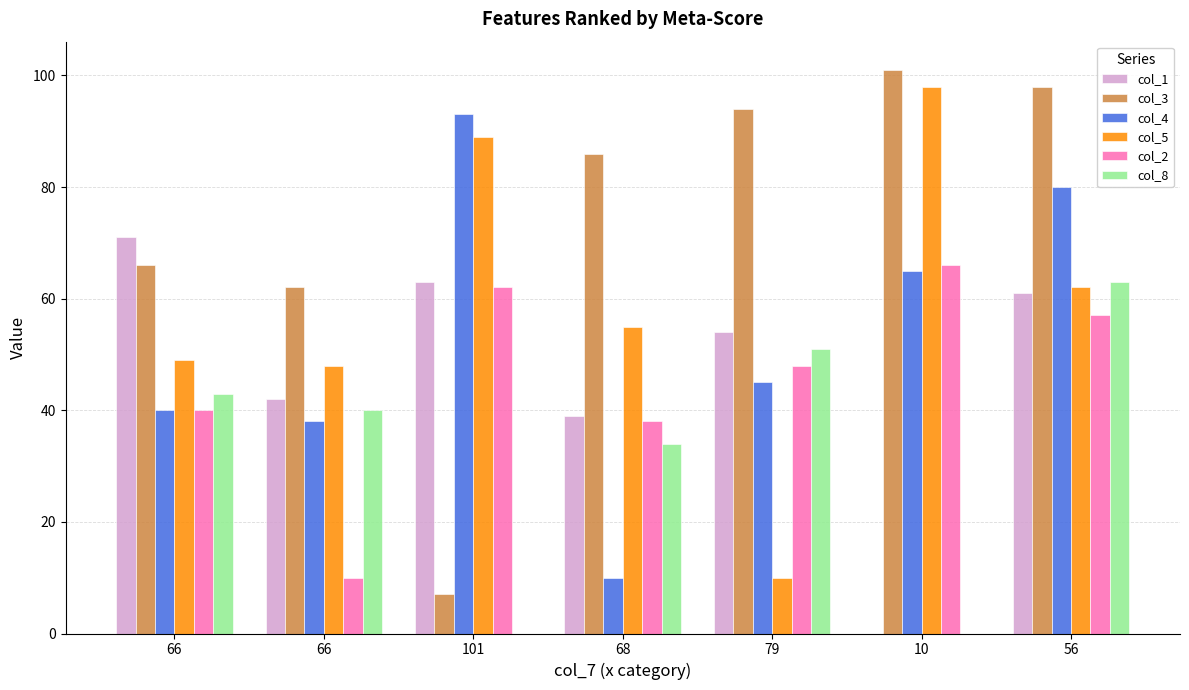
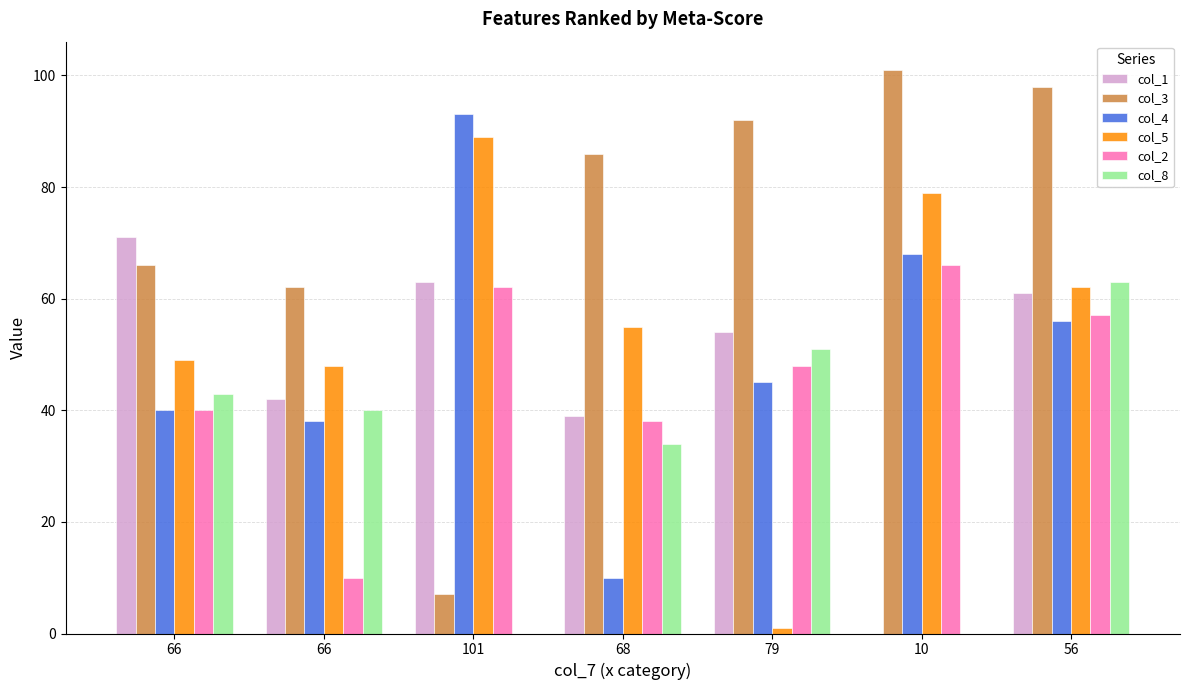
  {
    "col_3": {
      "101": 7,
      "68": 86,
-     "79": 94,
+     "79": 92,
      "10": 101,
      "56": 98
    },
    "col_4": {
      "101": 93,
      "68": 10,
      "79": 45,
-     "10": 65,
-     "56": 80
+     "10": 68,
+     "56": 56
    },
    "col_5": {
      "101": 89,
      "68": 55,
-     "79": 10,
-     "10": 98,
+     "79": 1,
+     "10": 79,
      "56": 62
    },
    "col_2": {
      "101": 62,
      "68": 38,
      "79": 48,
      "10": 66,
      "56": 57
    }
  }
